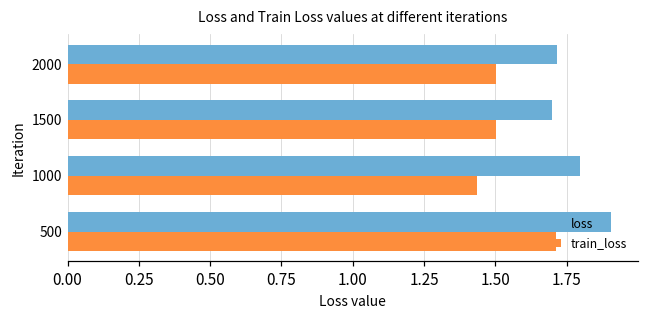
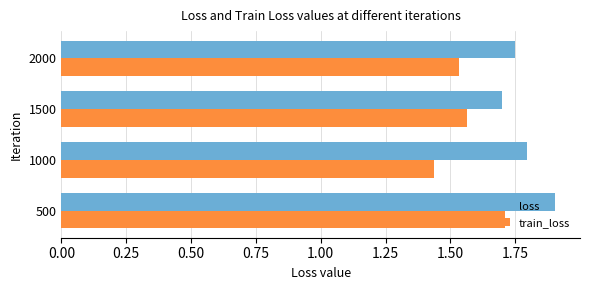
  {
    "loss": {
-     "2000": 1.72,
+     "2000": 1.75,
      "1500": 1.70,
      "1000": 1.80,
      "500": 1.90
    },
    "train_loss": {
-     "2000": 1.50,
-     "1500": 1.50,
+     "2000": 1.53,
+     "1500": 1.56,
      "1000": 1.44,
      "500": 1.71
    }
  }
